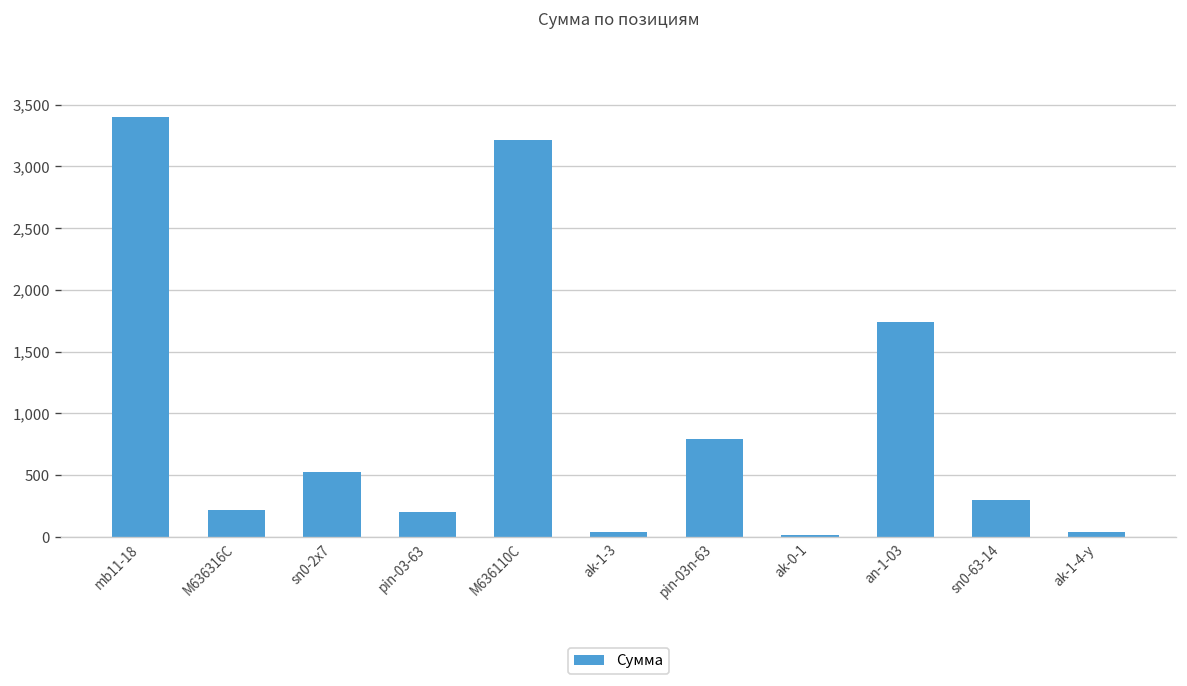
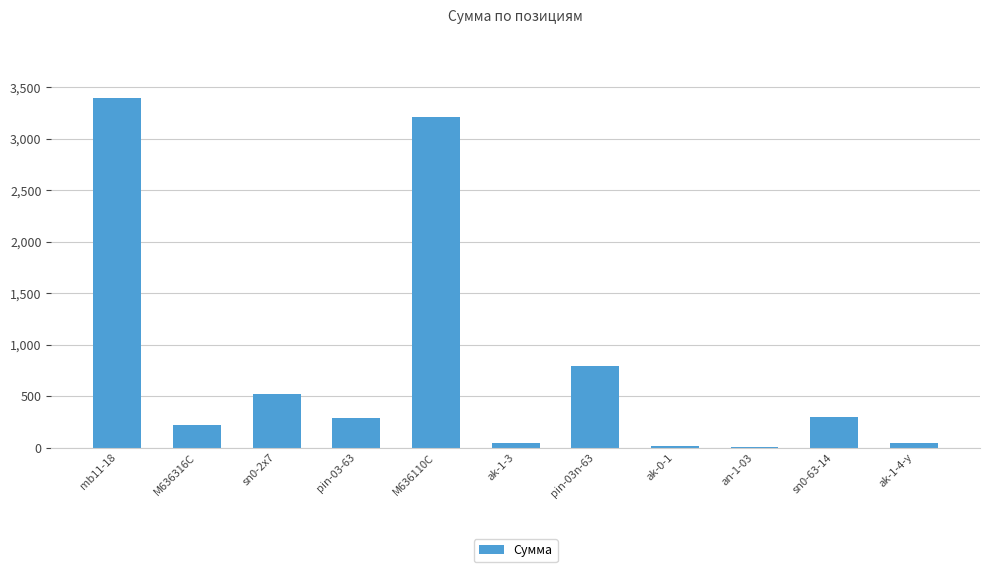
  {
    "mb11-18": "3,400",
    "M636316C": "220",
    "sn0-2x7": "530",
-   "pin-03-63": "200",
+   "pin-03-63": "290",
    "M636110C": "3,210",
    "ak-1-3": "40",
    "pin-03n-63": "790",
-   "an-1-03": "1,740",
+   "an-1-03": "0",
    "sn0-63-14": "300",
    "ak-1-4-y": "40"
  }
